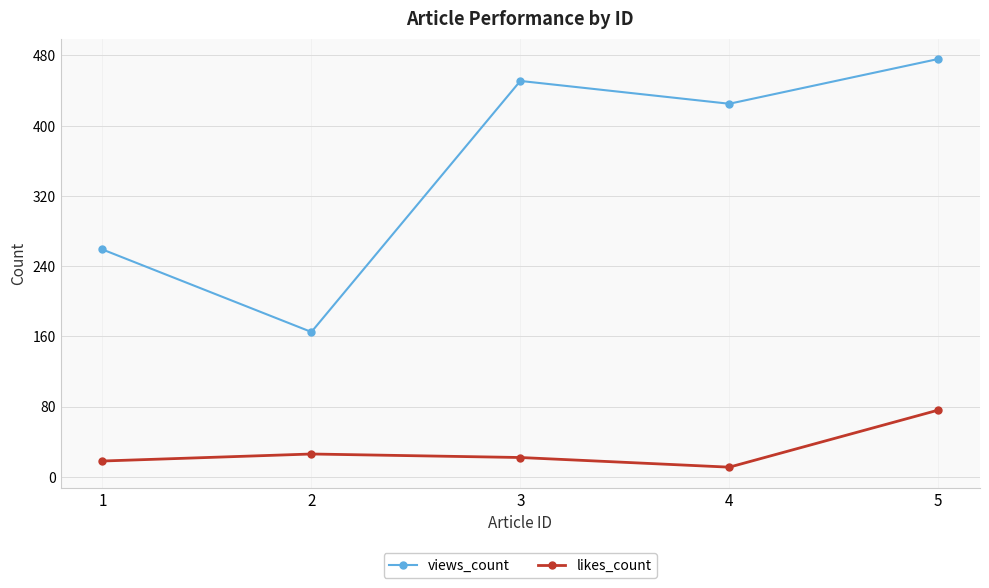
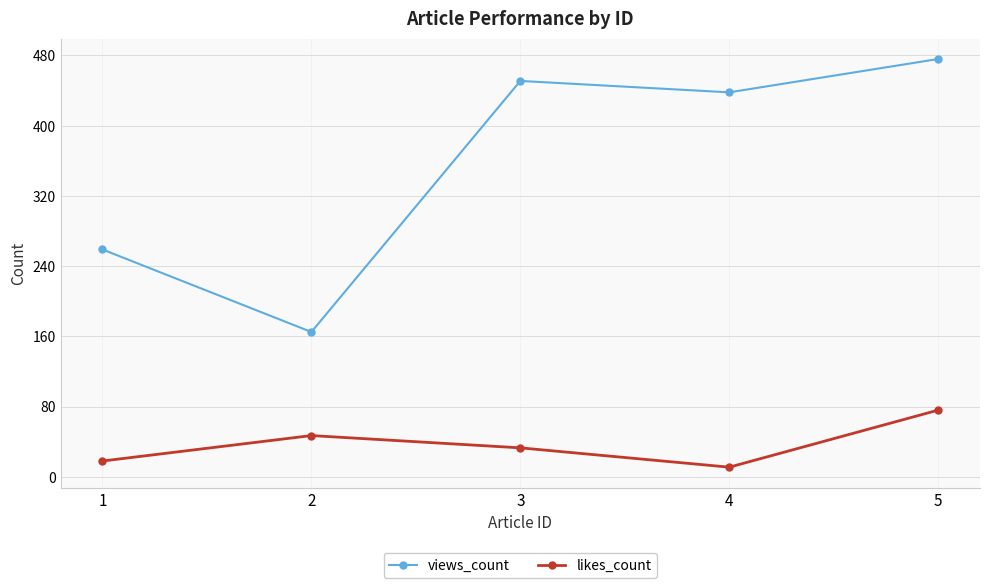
  {
    "views_count": {
      "1": 260,
      "2": 170,
      "3": 450,
-     "4": 430,
+     "4": 440,
      "5": 480
    },
    "likes_count": {
      "1": 20,
-     "2": 30,
-     "3": 20,
+     "2": 50,
+     "3": 30,
      "4": 10,
      "5": 80
    }
  }
